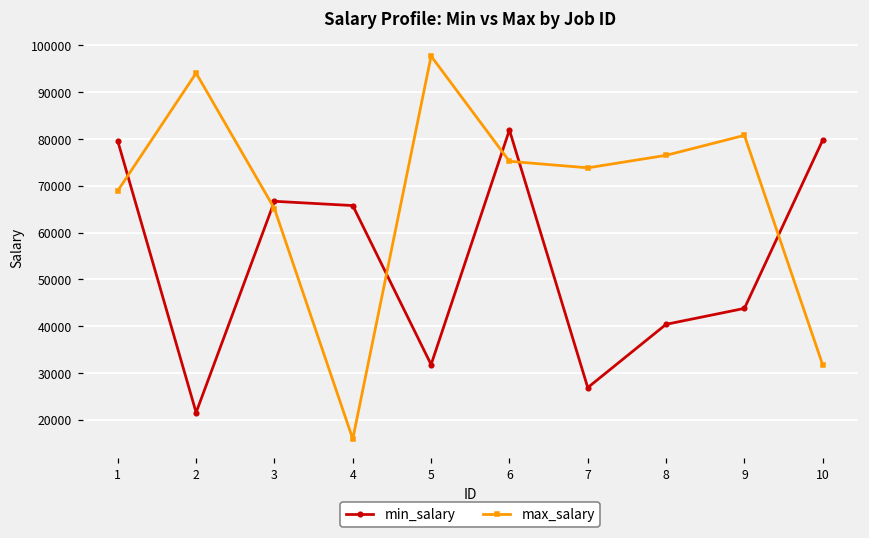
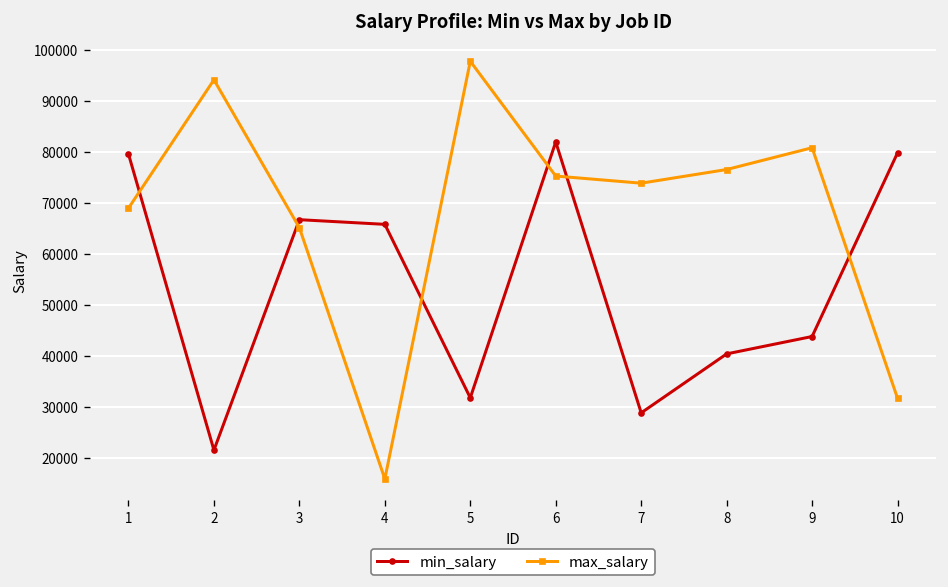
  {
    "min_salary": {
      "1": 80000,
      "2": 22000,
      "3": 67000,
      "4": 66000,
      "5": 32000,
      "6": 82000,
-     "7": 27000,
+     "7": 29000,
      "8": 40000,
      "9": 44000,
      "10": 80000
    },
    "max_salary": {
      "1": 69000,
      "2": 94000,
      "3": 65000,
      "4": 16000,
      "5": 98000,
      "6": 75000,
      "7": 74000,
      "8": 77000,
      "9": 81000,
      "10": 32000
    }
  }
